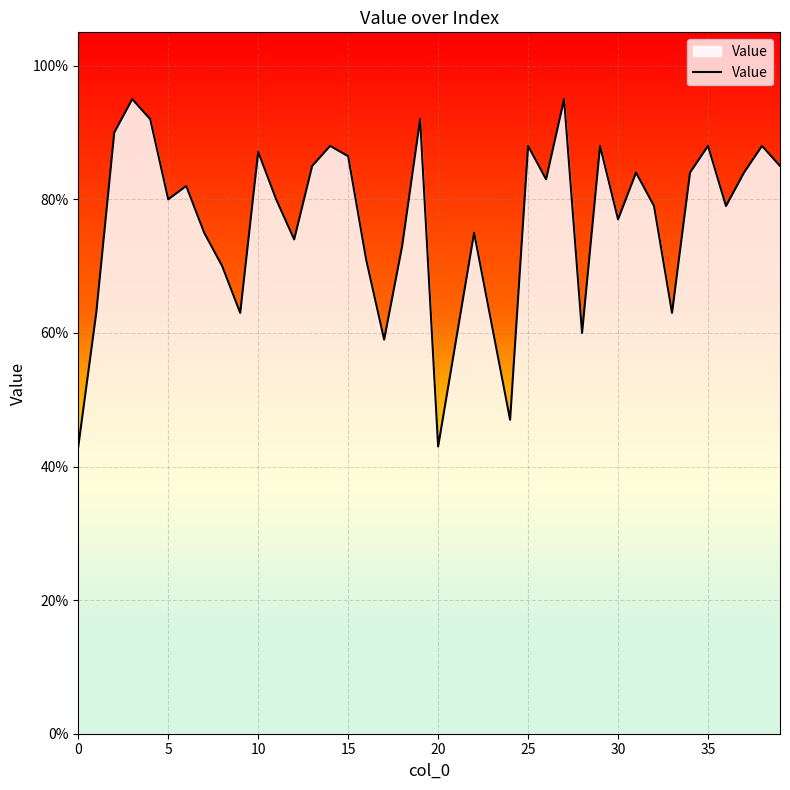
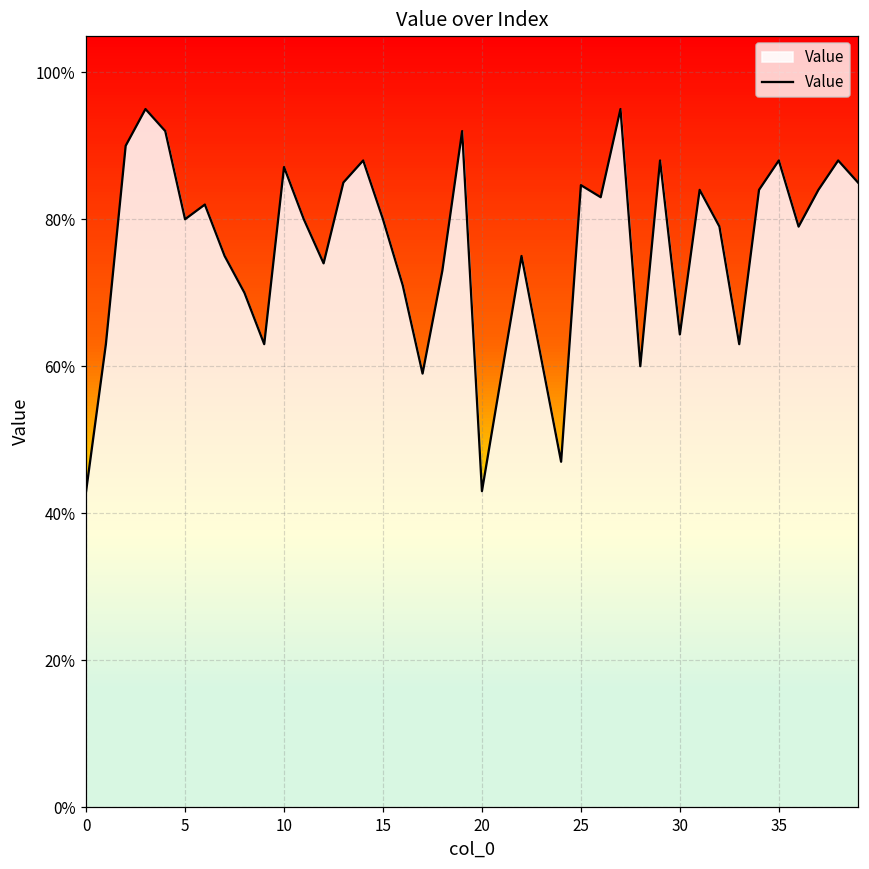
  {
    "0": "43%",
    "5": "80%",
    "10": "87%",
-   "15": "86%",
+   "15": "80%",
    "20": "43%",
-   "25": "88%",
-   "30": "77%",
+   "25": "85%",
+   "30": "64%",
    "35": "88%"
  }
